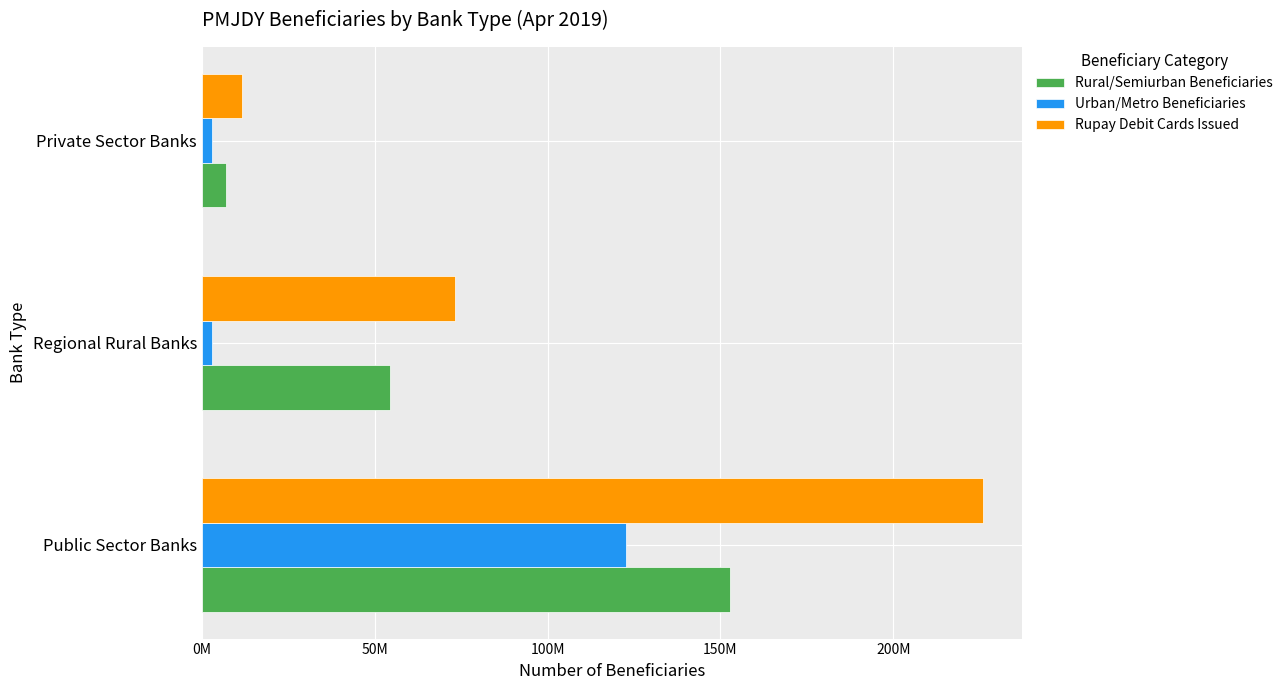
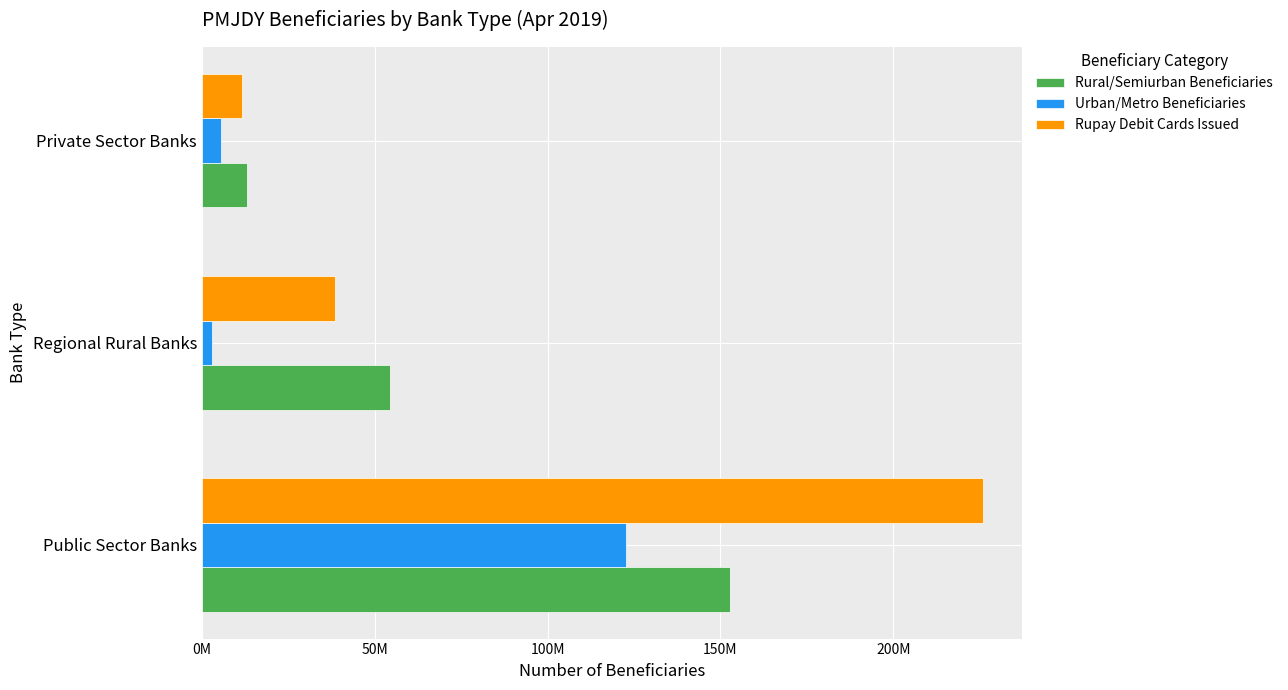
  {
    "Rural/Semiurban Beneficiaries": {
-     "Private Sector Banks": 7000000,
+     "Private Sector Banks": 13000000,
      "Regional Rural Banks": 54000000,
      "Public Sector Banks": 153000000
    },
    "Urban/Metro Beneficiaries": {
-     "Private Sector Banks": 3000000,
+     "Private Sector Banks": 6000000,
      "Regional Rural Banks": 3000000,
      "Public Sector Banks": 123000000
    },
    "Rupay Debit Cards Issued": {
      "Private Sector Banks": 12000000,
-     "Regional Rural Banks": 73000000,
+     "Regional Rural Banks": 39000000,
      "Public Sector Banks": 226000000
    }
  }
